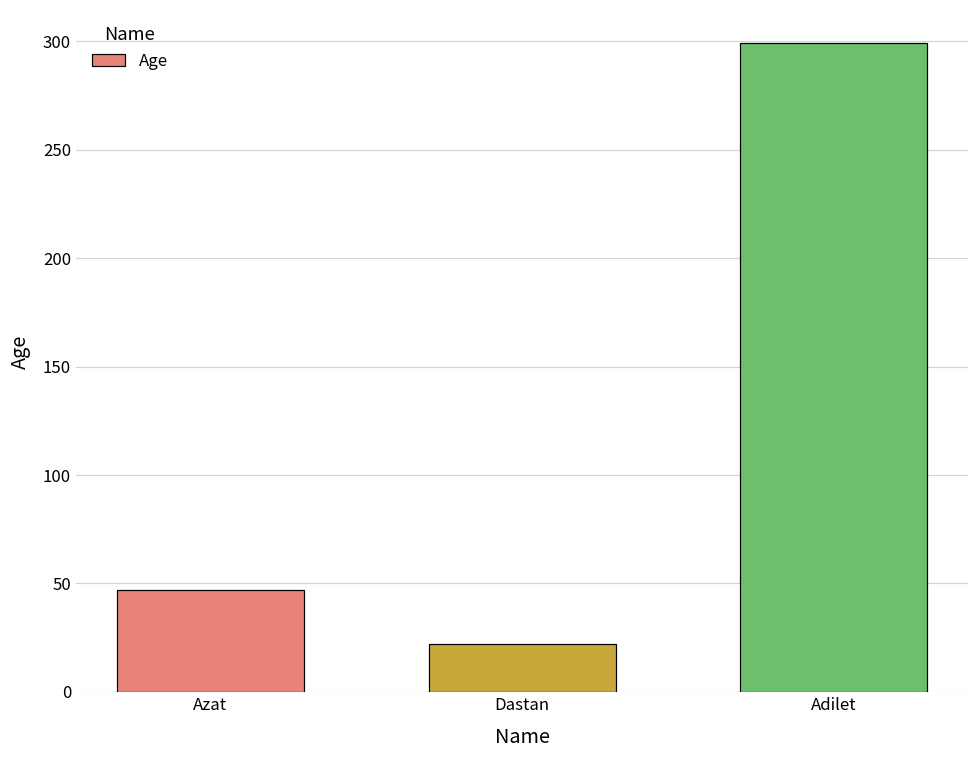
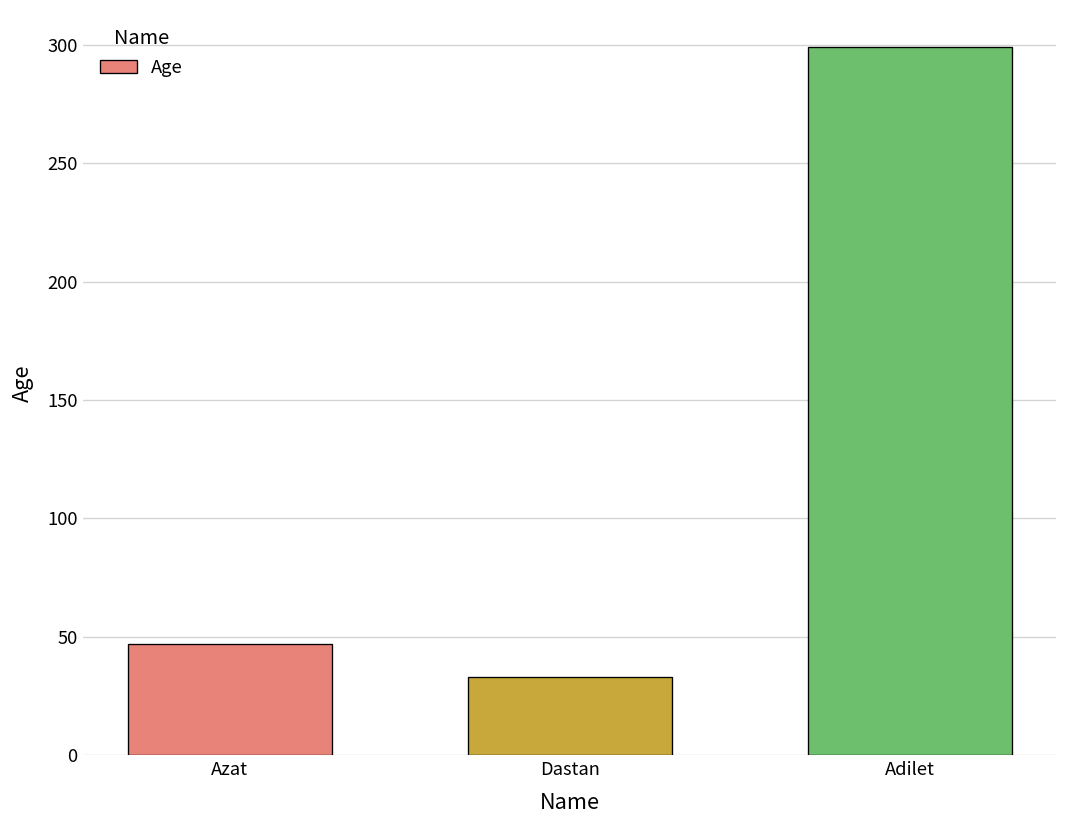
  {
    "Azat": 47,
-   "Dastan": 22,
+   "Dastan": 33,
    "Adilet": 299
  }
